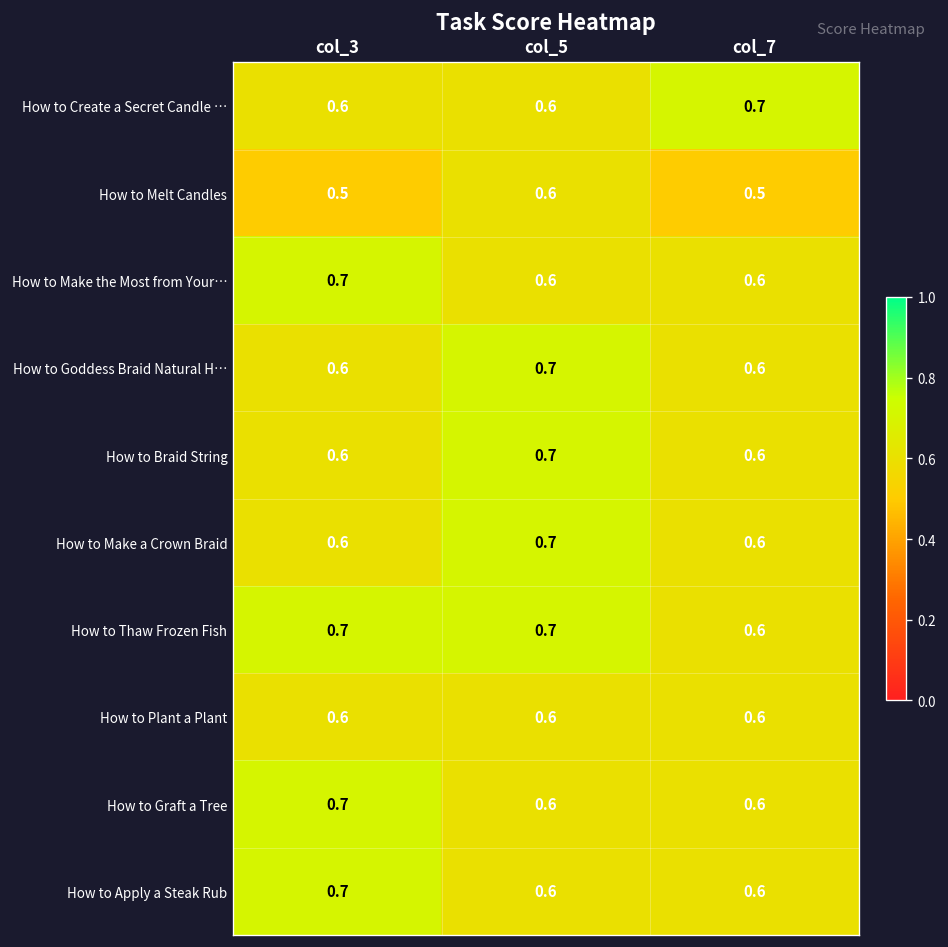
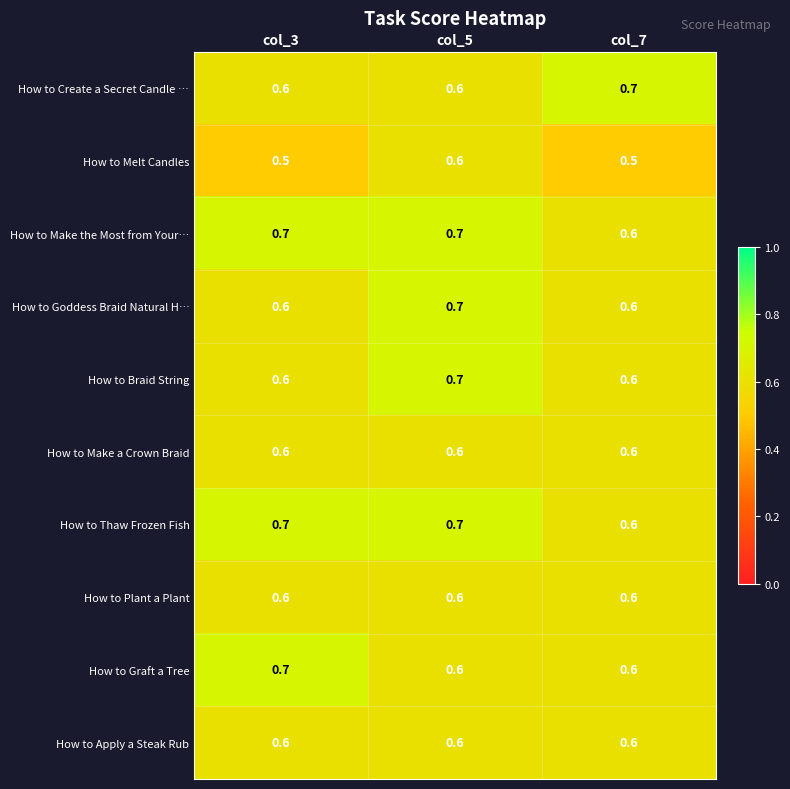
  {
    "How to Create a Secret Candle …": {
      "col_3": 0.6,
      "col_5": 0.6,
      "col_7": 0.7
    },
    "How to Melt Candles": {
      "col_3": 0.5,
      "col_5": 0.6,
      "col_7": 0.5
    },
    "How to Make the Most from Your…": {
      "col_3": 0.7,
-     "col_5": 0.6,
+     "col_5": 0.7,
      "col_7": 0.6
    },
    "How to Goddess Braid Natural H…": {
      "col_3": 0.6,
      "col_5": 0.7,
      "col_7": 0.6
    },
    "How to Braid String": {
      "col_3": 0.6,
      "col_5": 0.7,
      "col_7": 0.6
    },
    "How to Make a Crown Braid": {
      "col_3": 0.6,
-     "col_5": 0.7,
+     "col_5": 0.6,
      "col_7": 0.6
    },
    "How to Thaw Frozen Fish": {
      "col_3": 0.7,
      "col_5": 0.7,
      "col_7": 0.6
    },
    "How to Plant a Plant": {
      "col_3": 0.6,
      "col_5": 0.6,
      "col_7": 0.6
    },
    "How to Graft a Tree": {
      "col_3": 0.7,
      "col_5": 0.6,
      "col_7": 0.6
    },
    "How to Apply a Steak Rub": {
-     "col_3": 0.7,
+     "col_3": 0.6,
      "col_5": 0.6,
      "col_7": 0.6
    }
  }
